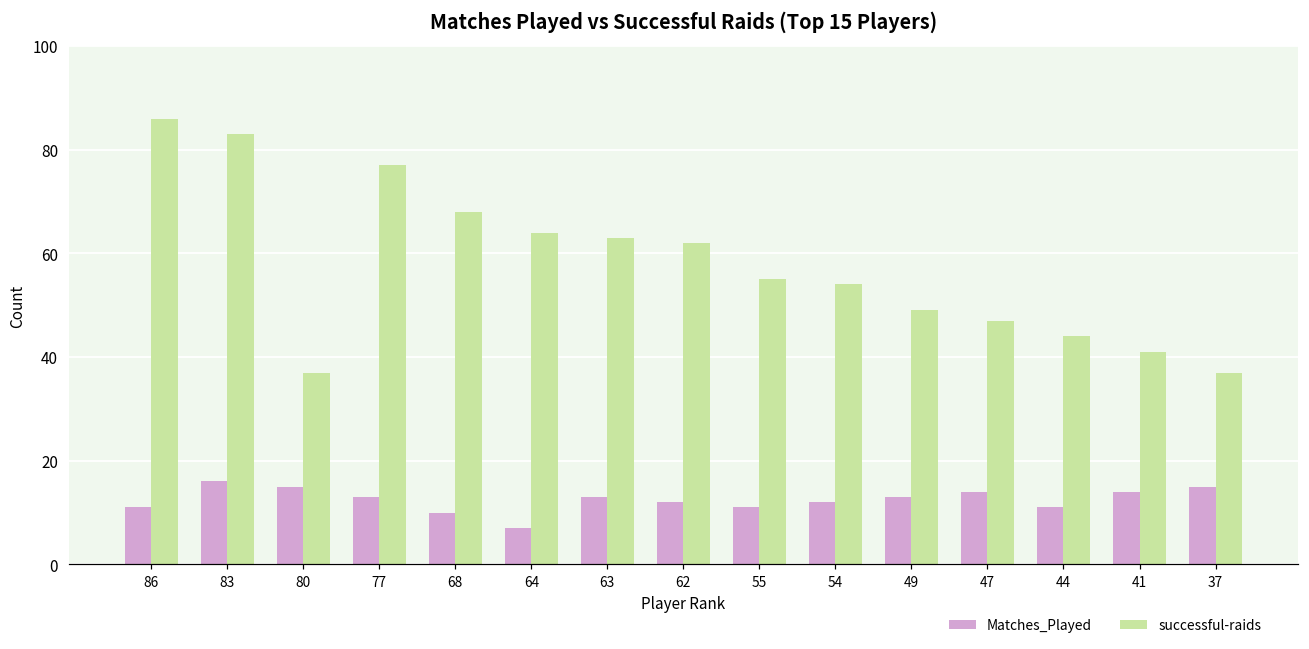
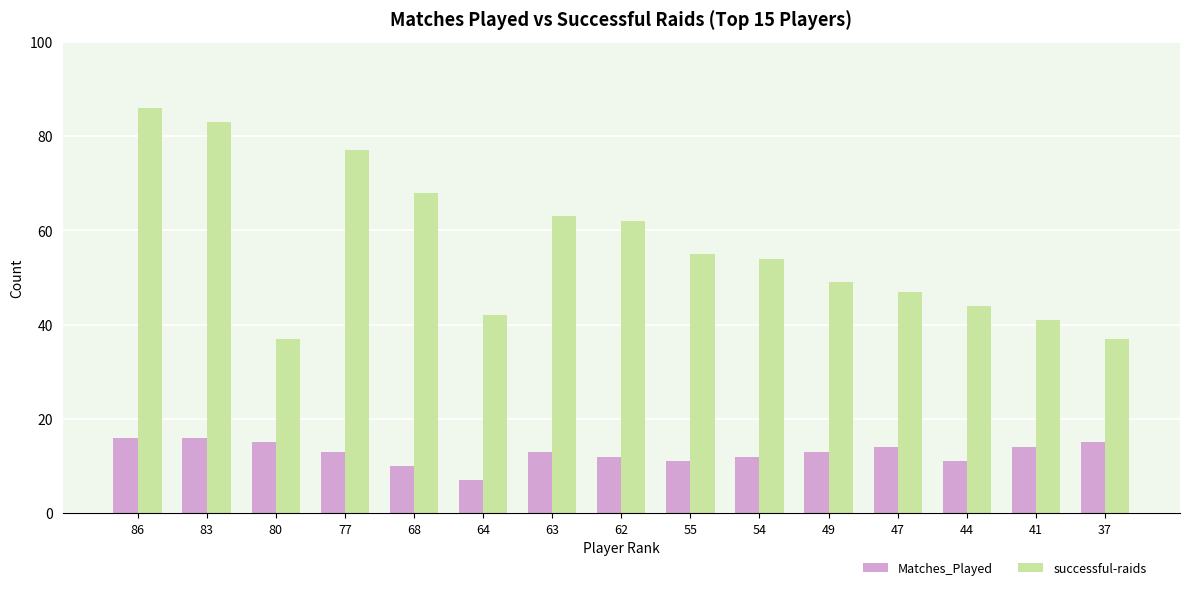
  {
    "Matches_Played": {
-     "86": 11,
+     "86": 16,
      "83": 16,
      "80": 15,
      "77": 13,
      "68": 10,
      "64": 7,
      "63": 13,
      "62": 12,
      "55": 11,
      "54": 12,
      "49": 13,
      "47": 14,
      "44": 11,
      "41": 14,
      "37": 15
    },
    "successful-raids": {
      "86": 86,
      "83": 83,
      "80": 37,
      "77": 77,
      "68": 68,
-     "64": 64,
+     "64": 42,
      "63": 63,
      "62": 62,
      "55": 55,
      "54": 54,
      "49": 49,
      "47": 47,
      "44": 44,
      "41": 41,
      "37": 37
    }
  }
